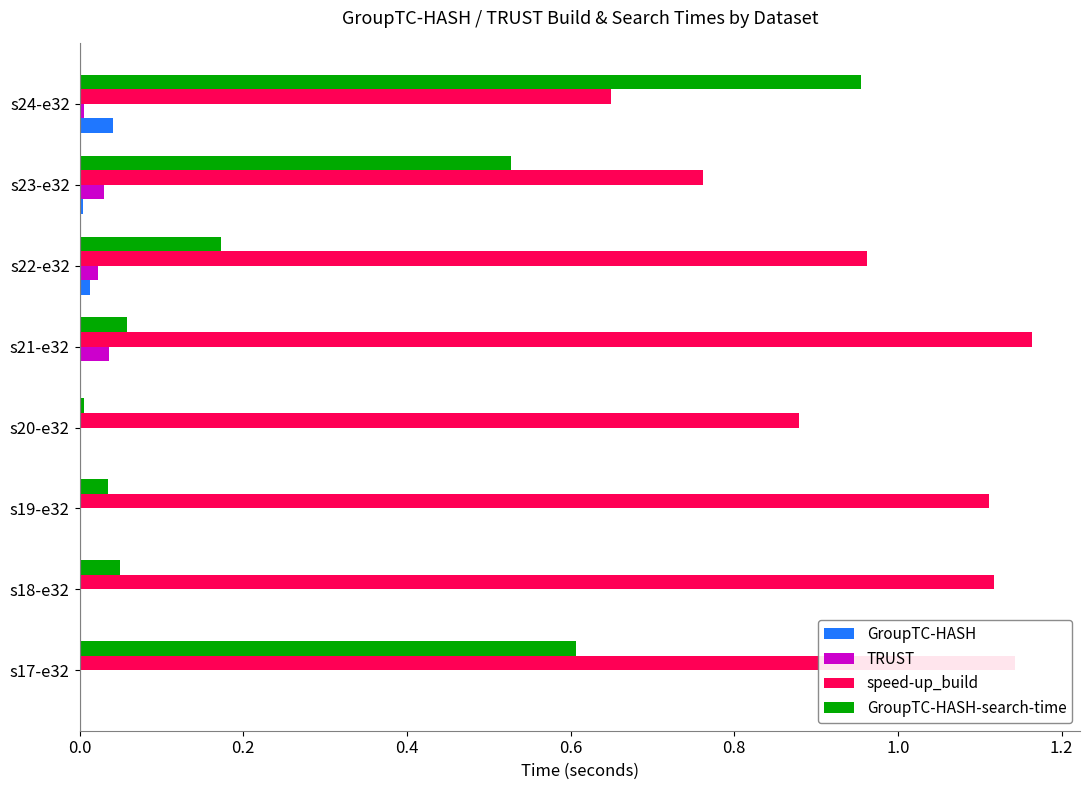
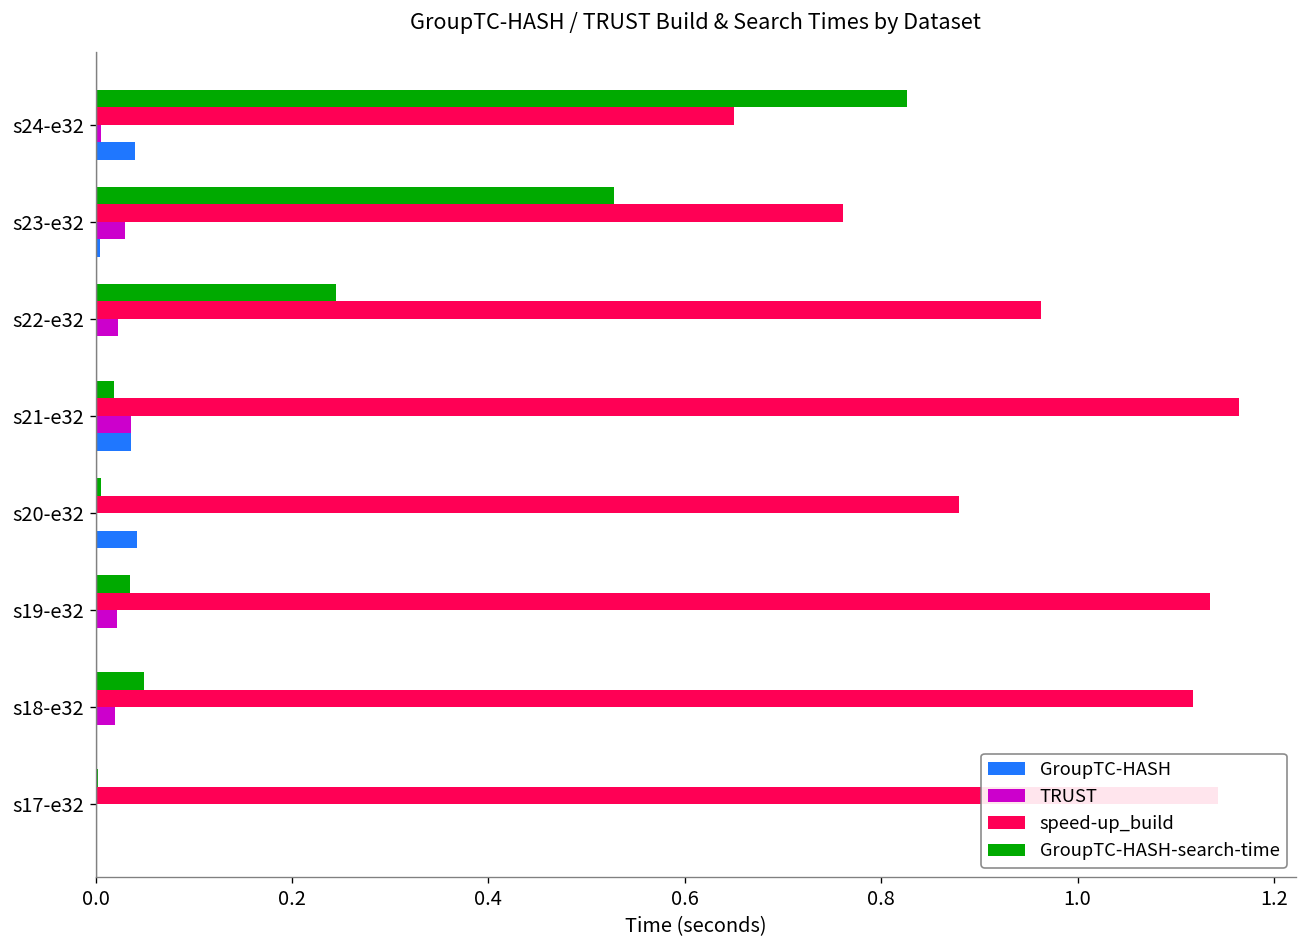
  {
    "GroupTC-HASH": {
      "s24-e32": 0.04,
      "s23-e32": 0.00,
-     "s22-e32": 0.01,
-     "s21-e32": 0.00,
-     "s20-e32": 0.00
+     "s22-e32": 0.00,
+     "s21-e32": 0.04,
+     "s20-e32": 0.04
    },
    "TRUST": {
      "s24-e32": 0.01,
      "s23-e32": 0.03,
      "s22-e32": 0.02,
      "s21-e32": 0.04,
-     "s19-e32": 0.00,
-     "s18-e32": 0.00
+     "s19-e32": 0.02,
+     "s18-e32": 0.02
    },
    "speed-up_build": {
      "s24-e32": 0.65,
      "s23-e32": 0.76,
      "s22-e32": 0.96,
      "s21-e32": 1.16,
      "s20-e32": 0.88,
-     "s19-e32": 1.11,
+     "s19-e32": 1.13,
      "s18-e32": 1.12
    },
    "GroupTC-HASH-search-time": {
-     "s24-e32": 0.96,
+     "s24-e32": 0.83,
      "s23-e32": 0.53,
-     "s22-e32": 0.17,
-     "s21-e32": 0.06,
+     "s22-e32": 0.24,
+     "s21-e32": 0.02,
      "s20-e32": 0.01,
      "s19-e32": 0.03,
      "s18-e32": 0.05,
-     "s17-e32": 0.61
+     "s17-e32": 0.00
    }
  }
